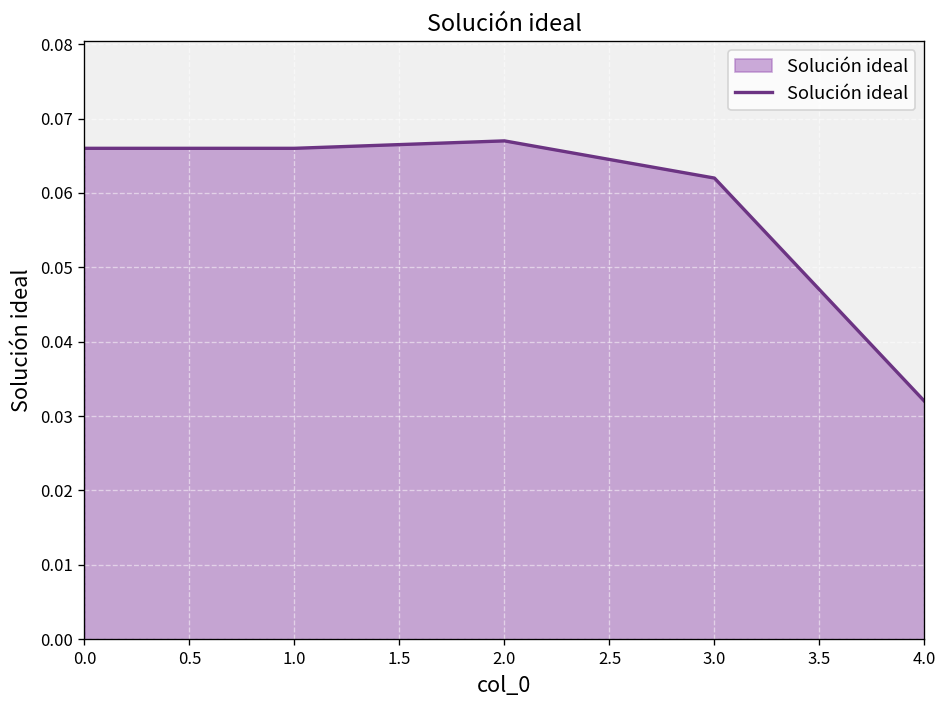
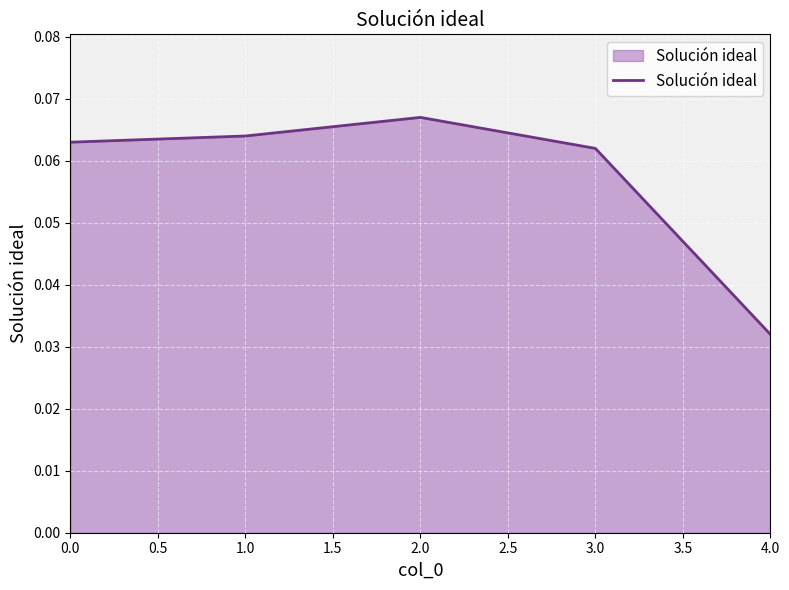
  {
-   "0.0": 0.066,
-   "1.0": 0.066,
+   "0.0": 0.063,
+   "1.0": 0.064,
    "2.0": 0.067,
    "3.0": 0.062,
    "4.0": 0.032
  }
